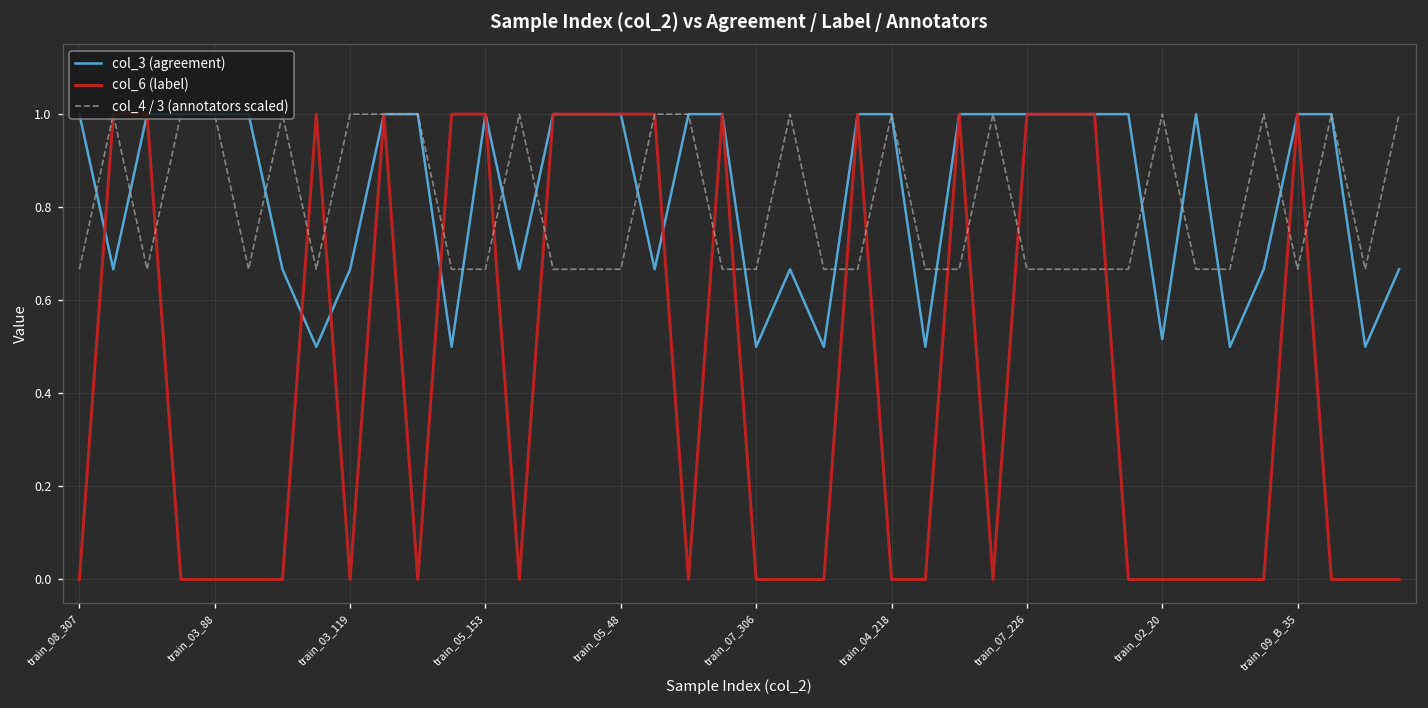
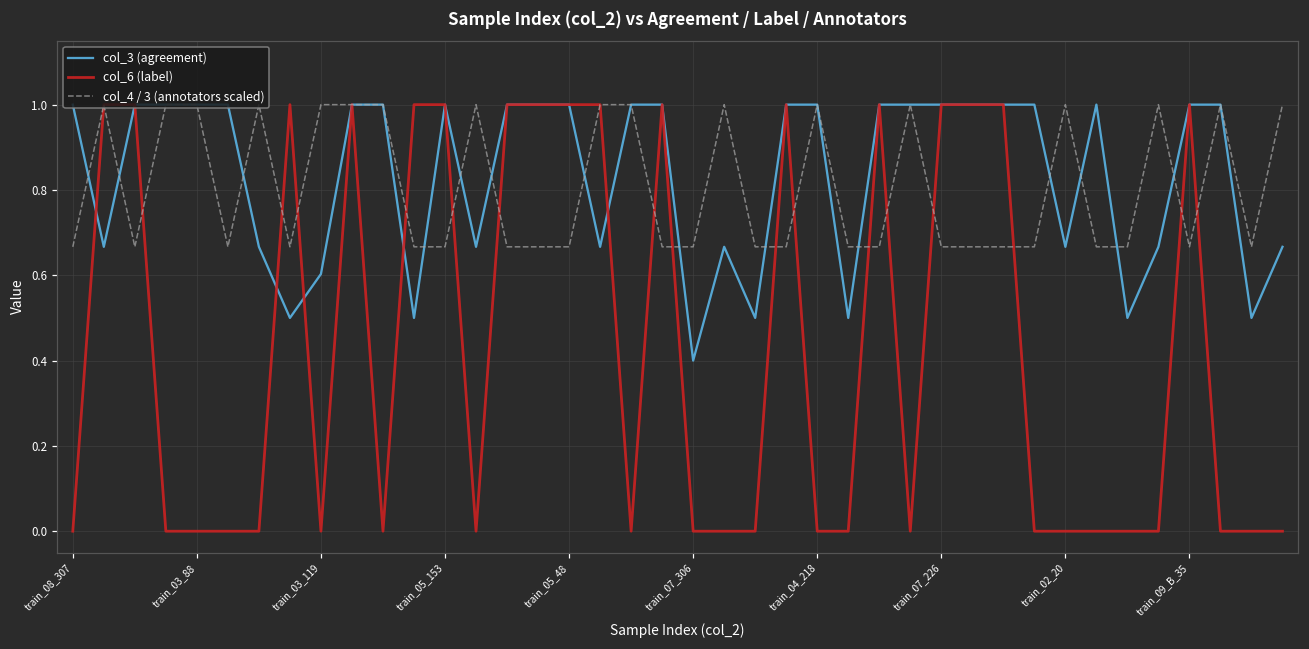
  {
    "col_3 (agreement)": {
-     "train_03_119": 0.67,
-     "train_07_306": 0.5,
-     "train_02_20": 0.52
+     "train_03_119": 0.60,
+     "train_07_306": 0.4,
+     "train_02_20": 0.67
    },
    "col_6 (label)": {
      "train_08_307": 0.00,
      "train_03_88": 0.00,
      "train_03_119": 0.00,
      "train_07_306": 0.00,
      "train_04_218": 0.00,
      "train_02_20": 0.00
    },
    "col_4 / 3 (annotators scaled)": {
      "train_08_307": 0.67,
      "train_03_119": 1.00,
      "train_05_153": 0.67,
      "train_05_48": 0.67,
      "train_07_306": 0.67,
      "train_07_226": 0.67,
      "train_02_20": 1.00,
      "train_09_B_35": 0.67
    }
  }
